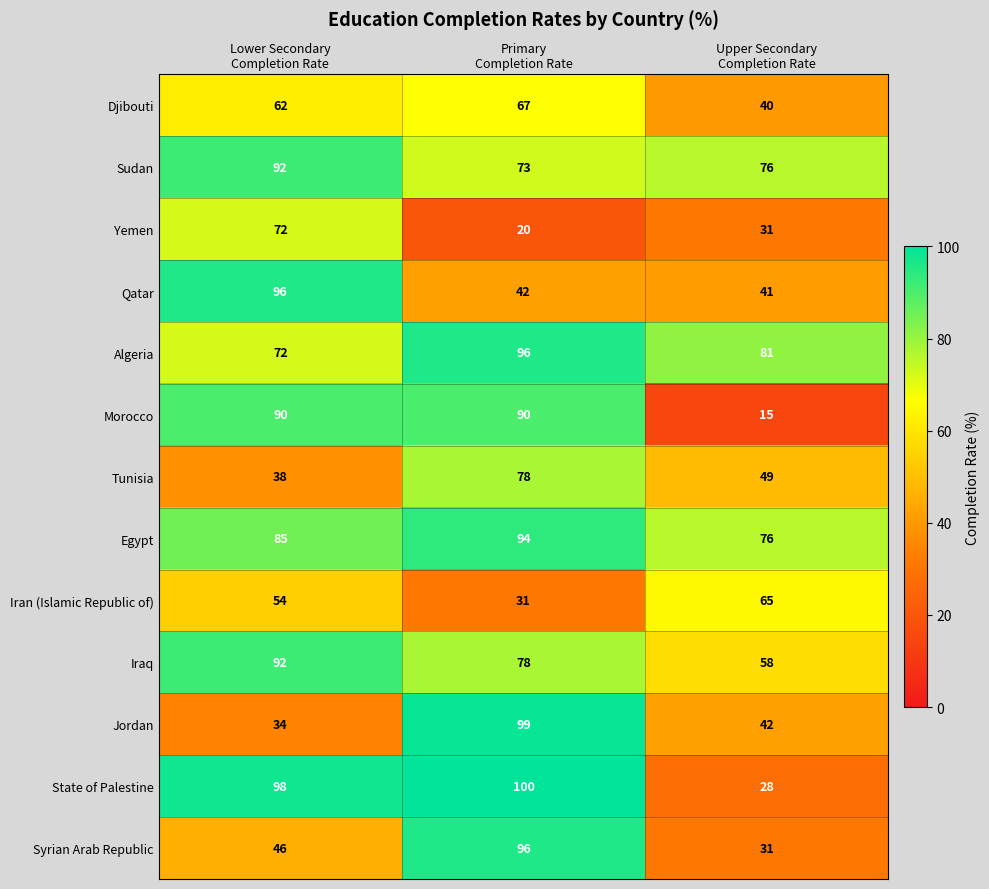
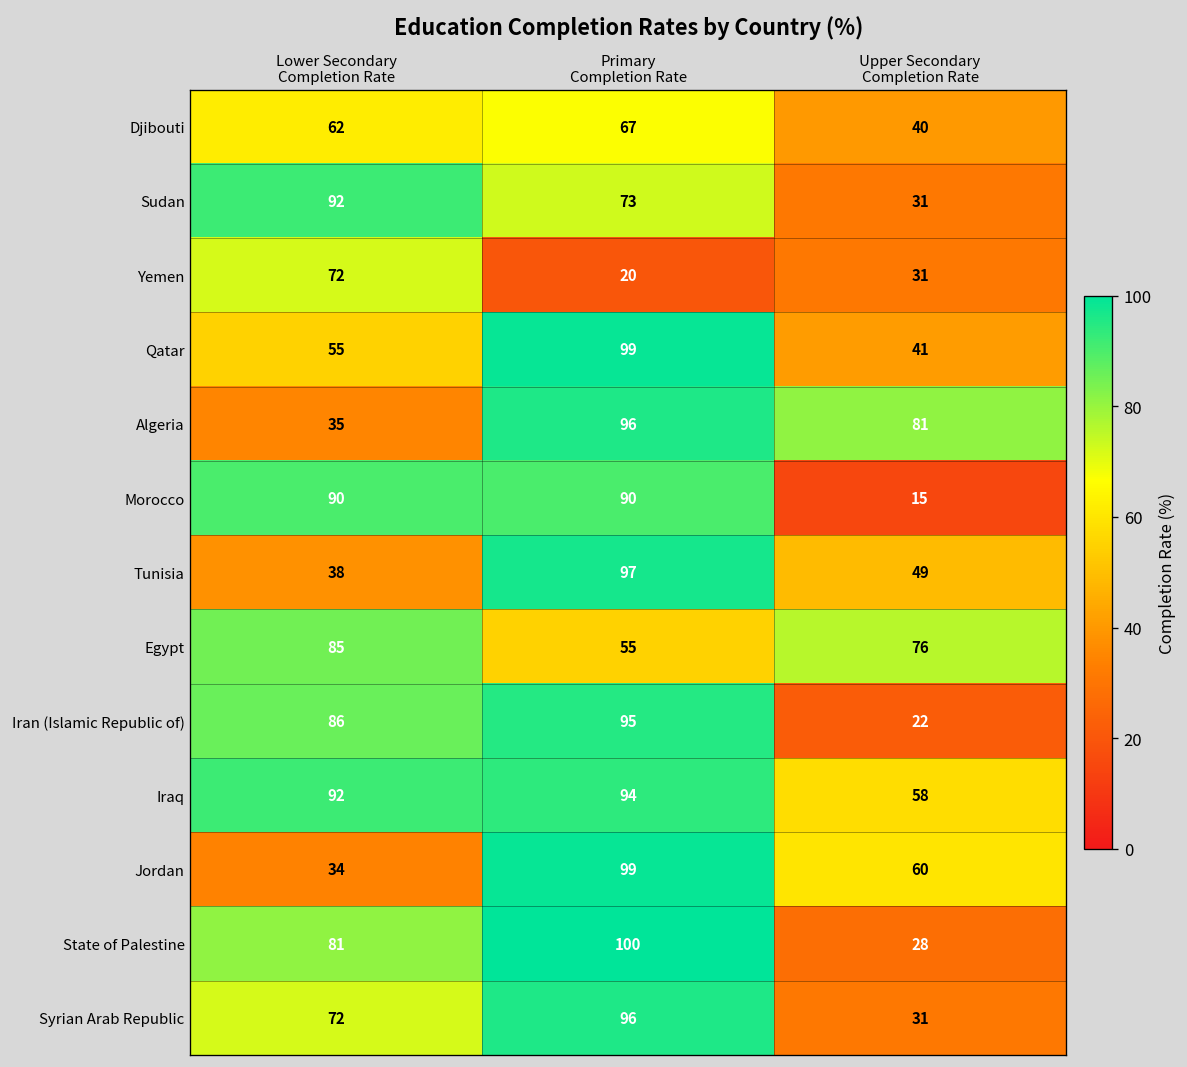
  {
    "Djibouti": {
      "Lower Secondary Completion Rate": 62,
      "Primary Completion Rate": 67,
      "Upper Secondary Completion Rate": 40
    },
    "Sudan": {
      "Lower Secondary Completion Rate": 92,
      "Primary Completion Rate": 73,
-     "Upper Secondary Completion Rate": 76
+     "Upper Secondary Completion Rate": 31
    },
    "Yemen": {
      "Lower Secondary Completion Rate": 72,
      "Primary Completion Rate": 20,
      "Upper Secondary Completion Rate": 31
    },
    "Qatar": {
-     "Lower Secondary Completion Rate": 96,
-     "Primary Completion Rate": 42,
+     "Lower Secondary Completion Rate": 55,
+     "Primary Completion Rate": 99,
      "Upper Secondary Completion Rate": 41
    },
    "Algeria": {
-     "Lower Secondary Completion Rate": 72,
+     "Lower Secondary Completion Rate": 35,
      "Primary Completion Rate": 96,
      "Upper Secondary Completion Rate": 81
    },
    "Morocco": {
      "Lower Secondary Completion Rate": 90,
      "Primary Completion Rate": 90,
      "Upper Secondary Completion Rate": 15
    },
    "Tunisia": {
      "Lower Secondary Completion Rate": 38,
-     "Primary Completion Rate": 78,
+     "Primary Completion Rate": 97,
      "Upper Secondary Completion Rate": 49
    },
    "Egypt": {
      "Lower Secondary Completion Rate": 85,
-     "Primary Completion Rate": 94,
+     "Primary Completion Rate": 55,
      "Upper Secondary Completion Rate": 76
    },
    "Iran (Islamic Republic of)": {
-     "Lower Secondary Completion Rate": 54,
-     "Primary Completion Rate": 31,
-     "Upper Secondary Completion Rate": 65
+     "Lower Secondary Completion Rate": 86,
+     "Primary Completion Rate": 95,
+     "Upper Secondary Completion Rate": 22
    },
    "Iraq": {
      "Lower Secondary Completion Rate": 92,
-     "Primary Completion Rate": 78,
+     "Primary Completion Rate": 94,
      "Upper Secondary Completion Rate": 58
    },
    "Jordan": {
      "Lower Secondary Completion Rate": 34,
      "Primary Completion Rate": 99,
-     "Upper Secondary Completion Rate": 42
+     "Upper Secondary Completion Rate": 60
    },
    "State of Palestine": {
-     "Lower Secondary Completion Rate": 98,
+     "Lower Secondary Completion Rate": 81,
      "Primary Completion Rate": 100,
      "Upper Secondary Completion Rate": 28
    },
    "Syrian Arab Republic": {
-     "Lower Secondary Completion Rate": 46,
+     "Lower Secondary Completion Rate": 72,
      "Primary Completion Rate": 96,
      "Upper Secondary Completion Rate": 31
    }
  }
